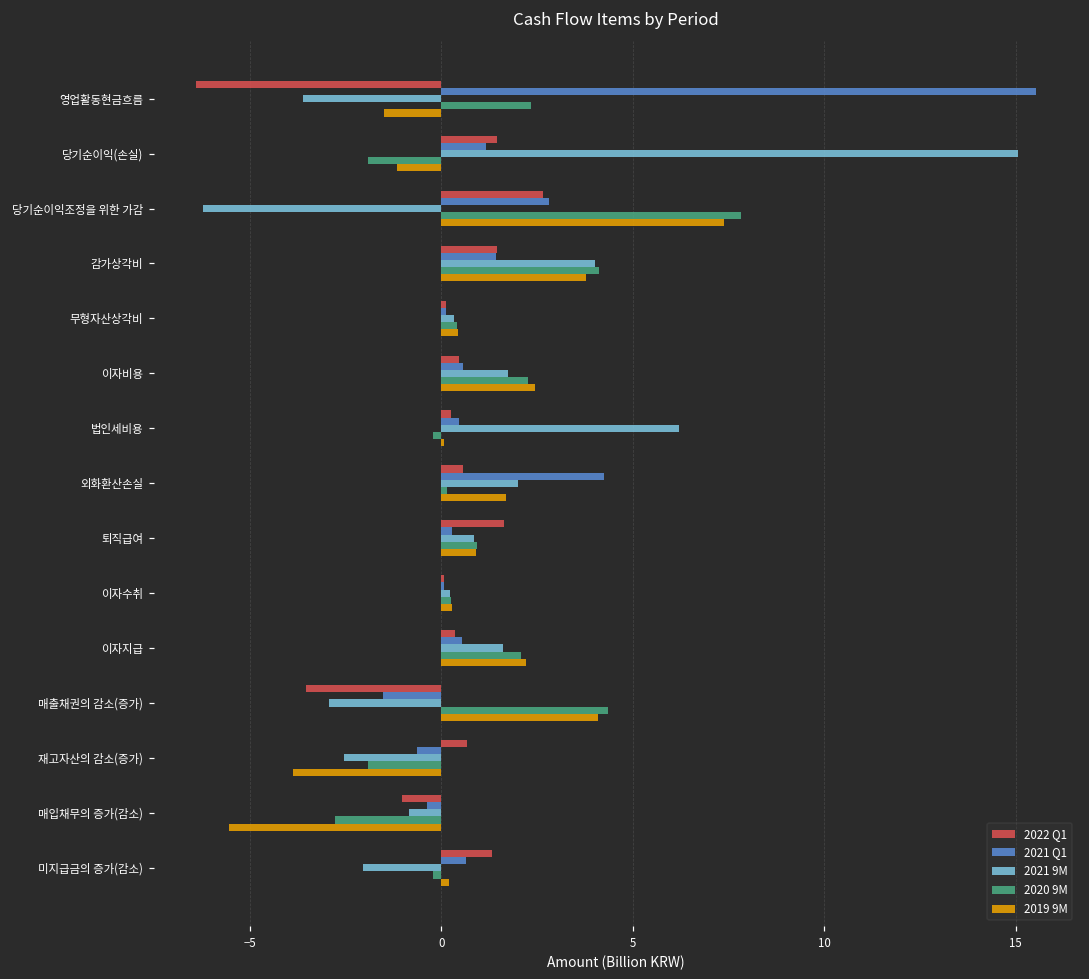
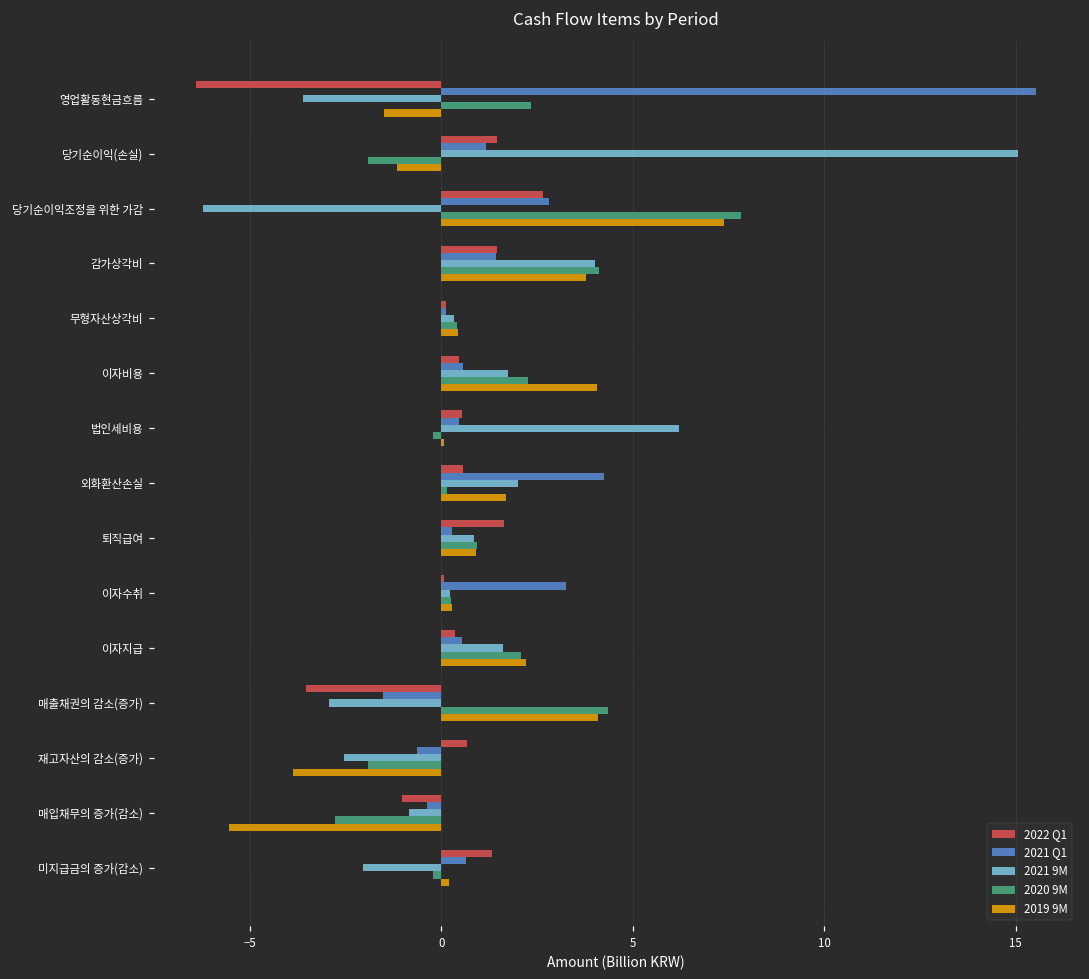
  {
    "2022 Q1": {
      "영업활동현금흐름": -6.4,
      "당기순이익(손실)": 1.5,
      "당기순이익조정을 위한 가감": 2.6,
      "감가상각비": 1.4,
      "무형자산상각비": 0.1,
      "이자비용": 0.5,
-     "법인세비용": 0.3,
+     "법인세비용": 0.5,
      "외화환산손실": 0.6,
      "퇴직급여": 1.6,
      "이자수취": 0.1,
      "이자지급": 0.3,
      "매출채권의 감소(증가)": -3.5,
      "재고자산의 감소(증가)": 0.7,
      "매입채무의 증가(감소)": -1.0,
      "미지급금의 증가(감소)": 1.3
    },
    "2021 Q1": {
      "영업활동현금흐름": 15.5,
      "당기순이익(손실)": 1.2,
      "당기순이익조정을 위한 가감": 2.8,
      "감가상각비": 1.4,
      "무형자산상각비": 0.1,
      "이자비용": 0.6,
      "법인세비용": 0.5,
      "외화환산손실": 4.2,
      "퇴직급여": 0.3,
-     "이자수취": 0.1,
+     "이자수취": 3.2,
      "이자지급": 0.5,
      "매출채권의 감소(증가)": -1.5,
      "재고자산의 감소(증가)": -0.6,
      "매입채무의 증가(감소)": -0.4,
      "미지급금의 증가(감소)": 0.7
    },
    "2021 9M": {
      "영업활동현금흐름": -3.6,
      "당기순이익(손실)": 15.1,
      "당기순이익조정을 위한 가감": -6.2,
      "감가상각비": 4.0,
      "무형자산상각비": 0.3,
      "이자비용": 1.7,
      "법인세비용": 6.2,
      "외화환산손실": 2.0,
      "퇴직급여": 0.8,
      "이자수취": 0.2,
      "이자지급": 1.6,
      "매출채권의 감소(증가)": -2.9,
      "재고자산의 감소(증가)": -2.6,
      "매입채무의 증가(감소)": -0.9,
      "미지급금의 증가(감소)": -2.0
    },
    "2020 9M": {
      "영업활동현금흐름": 2.3,
      "당기순이익(손실)": -1.9,
      "당기순이익조정을 위한 가감": 7.8,
      "감가상각비": 4.1,
      "무형자산상각비": 0.4,
      "이자비용": 2.3,
      "법인세비용": -0.2,
      "외화환산손실": 0.1,
      "퇴직급여": 0.9,
      "이자수취": 0.2,
      "이자지급": 2.1,
      "매출채권의 감소(증가)": 4.3,
      "재고자산의 감소(증가)": -1.9,
      "매입채무의 증가(감소)": -2.8,
      "미지급금의 증가(감소)": -0.2
    },
    "2019 9M": {
      "영업활동현금흐름": -1.5,
      "당기순이익(손실)": -1.2,
      "당기순이익조정을 위한 가감": 7.4,
      "감가상각비": 3.8,
      "무형자산상각비": 0.4,
-     "이자비용": 2.4,
+     "이자비용": 4.1,
      "외화환산손실": 1.7,
      "퇴직급여": 0.9,
      "이자수취": 0.3,
      "이자지급": 2.2,
      "매출채권의 감소(증가)": 4.1,
      "재고자산의 감소(증가)": -3.9,
      "매입채무의 증가(감소)": -5.6,
      "미지급금의 증가(감소)": 0.2
    }
  }
